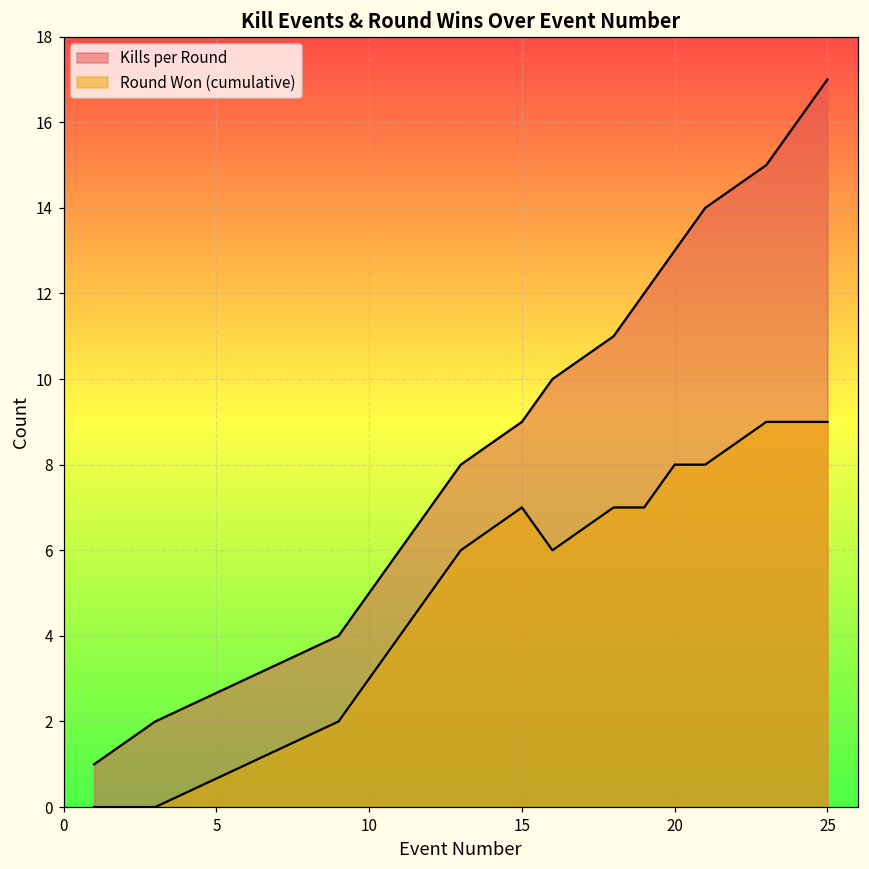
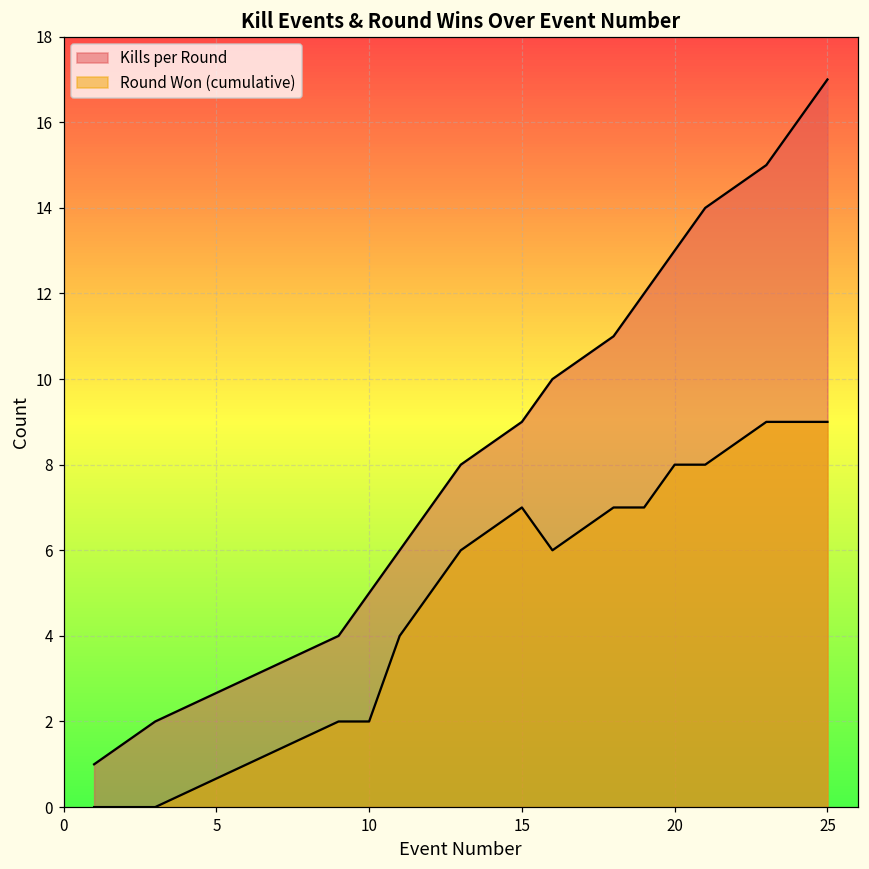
  {
    "Kills per Round": {
      "10": 5,
      "15": 9,
      "20": 13,
      "25": 17
    },
    "Round Won (cumulative)": {
-     "10": 3,
+     "10": 2,
      "15": 7,
      "20": 8,
      "25": 9
    }
  }
